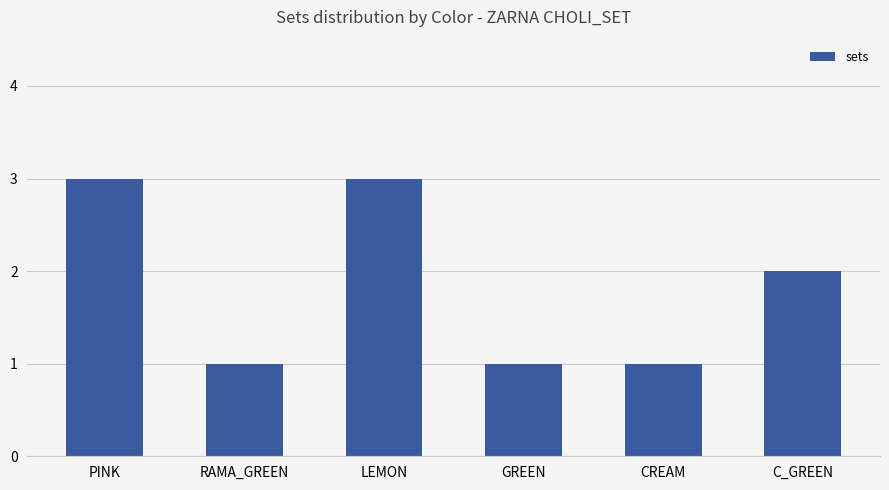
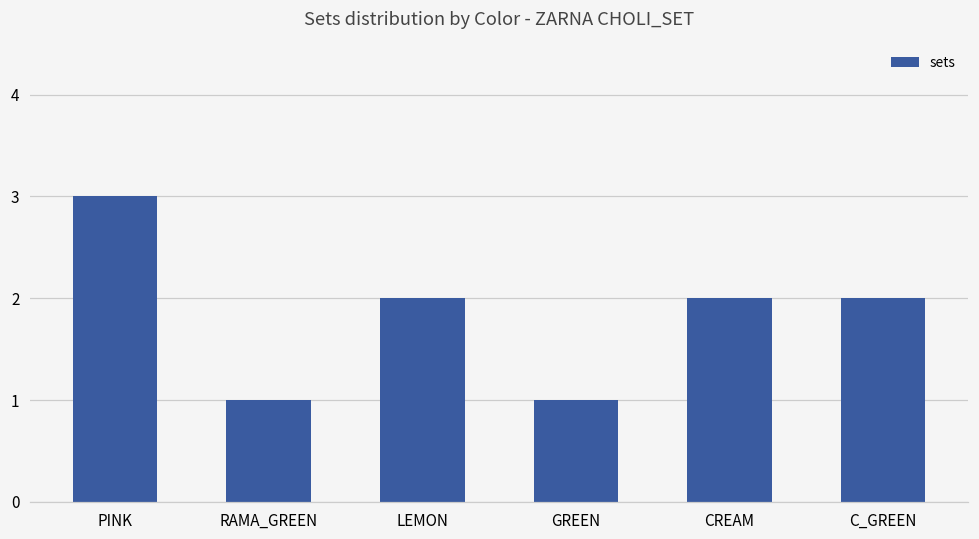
  {
    "PINK": 3,
    "RAMA_GREEN": 1,
-   "LEMON": 3,
+   "LEMON": 2,
    "GREEN": 1,
-   "CREAM": 1,
+   "CREAM": 2,
    "C_GREEN": 2
  }
